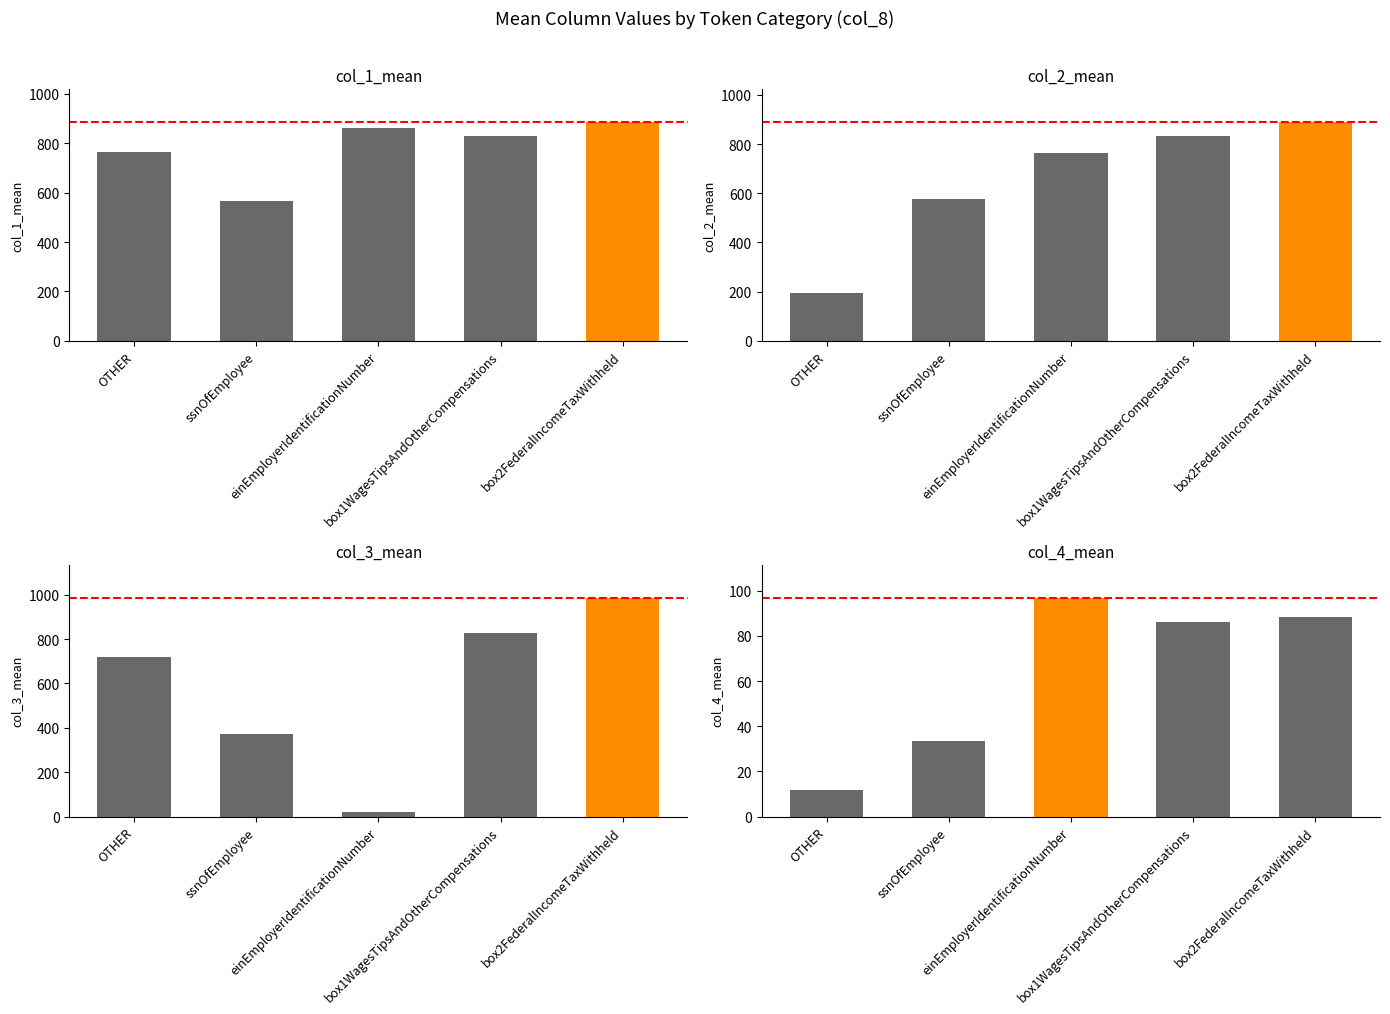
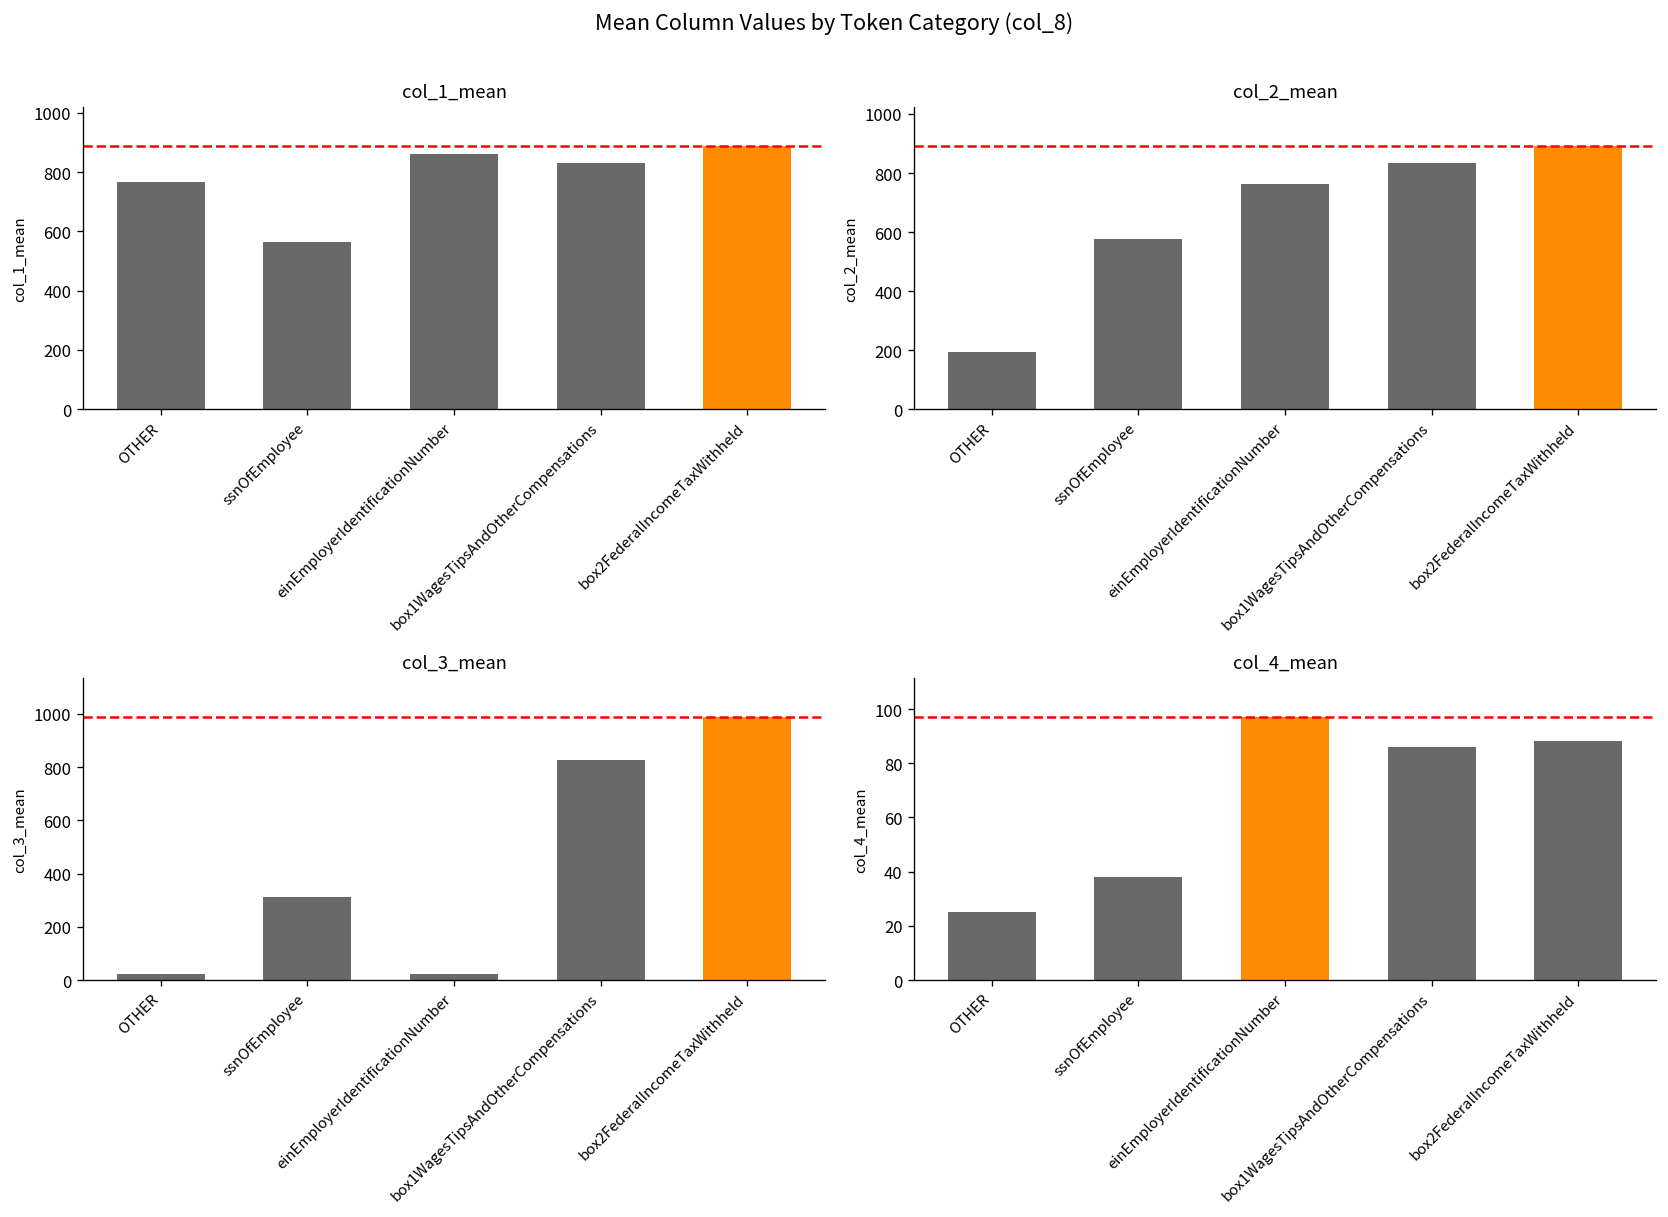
  {
    "col_1_mean": {
      "OTHER": 770,
      "ssnOfEmployee": 570,
      "einEmployerIdentificationNumber": 860,
      "box1WagesTipsAndOtherCompensations": 830,
      "box2FederalIncomeTaxWithheld": 890
    },
    "col_2_mean": {
      "OTHER": 190,
      "ssnOfEmployee": 580,
      "einEmployerIdentificationNumber": 760,
      "box1WagesTipsAndOtherCompensations": 830,
      "box2FederalIncomeTaxWithheld": 890
    },
    "col_3_mean": {
-     "OTHER": 720,
-     "ssnOfEmployee": 370,
+     "OTHER": 20,
+     "ssnOfEmployee": 310,
      "einEmployerIdentificationNumber": 20,
      "box1WagesTipsAndOtherCompensations": 830,
      "box2FederalIncomeTaxWithheld": 990
    },
    "col_4_mean": {
-     "OTHER": 12,
-     "ssnOfEmployee": 33,
+     "OTHER": 25,
+     "ssnOfEmployee": 38,
      "einEmployerIdentificationNumber": 97,
      "box1WagesTipsAndOtherCompensations": 86,
      "box2FederalIncomeTaxWithheld": 88
    }
  }
